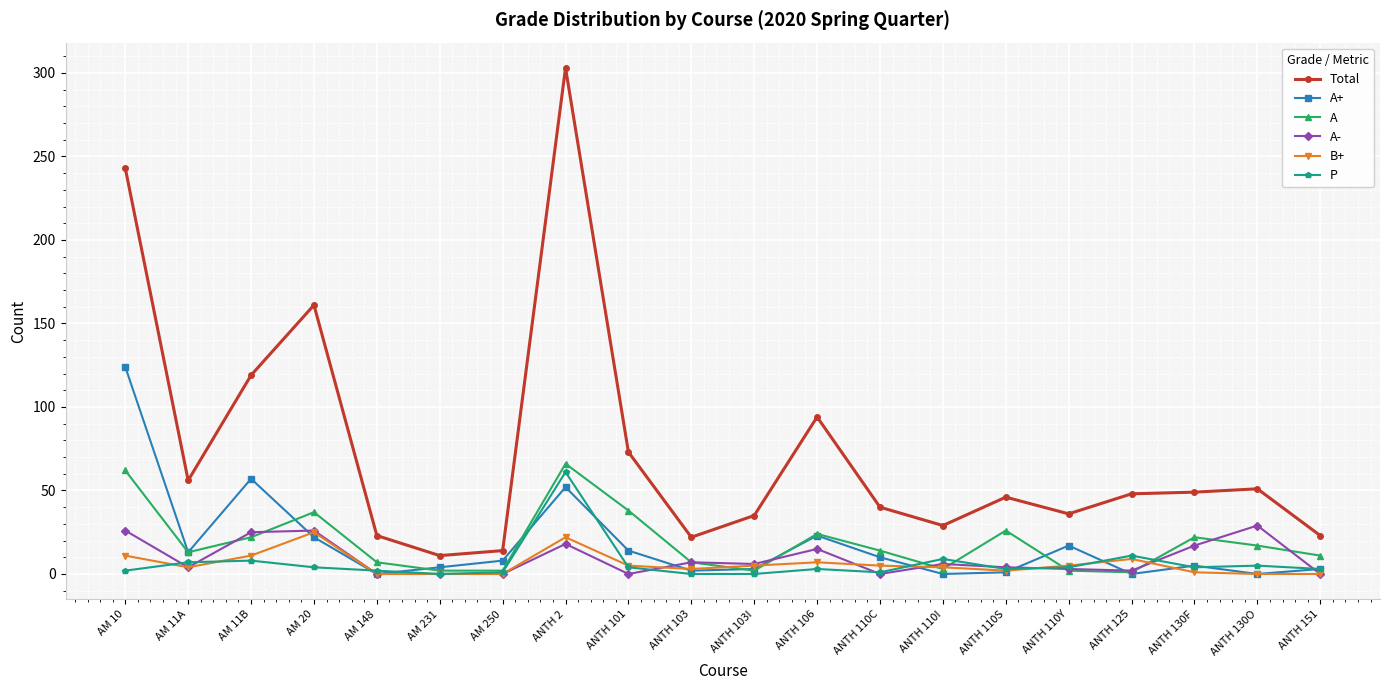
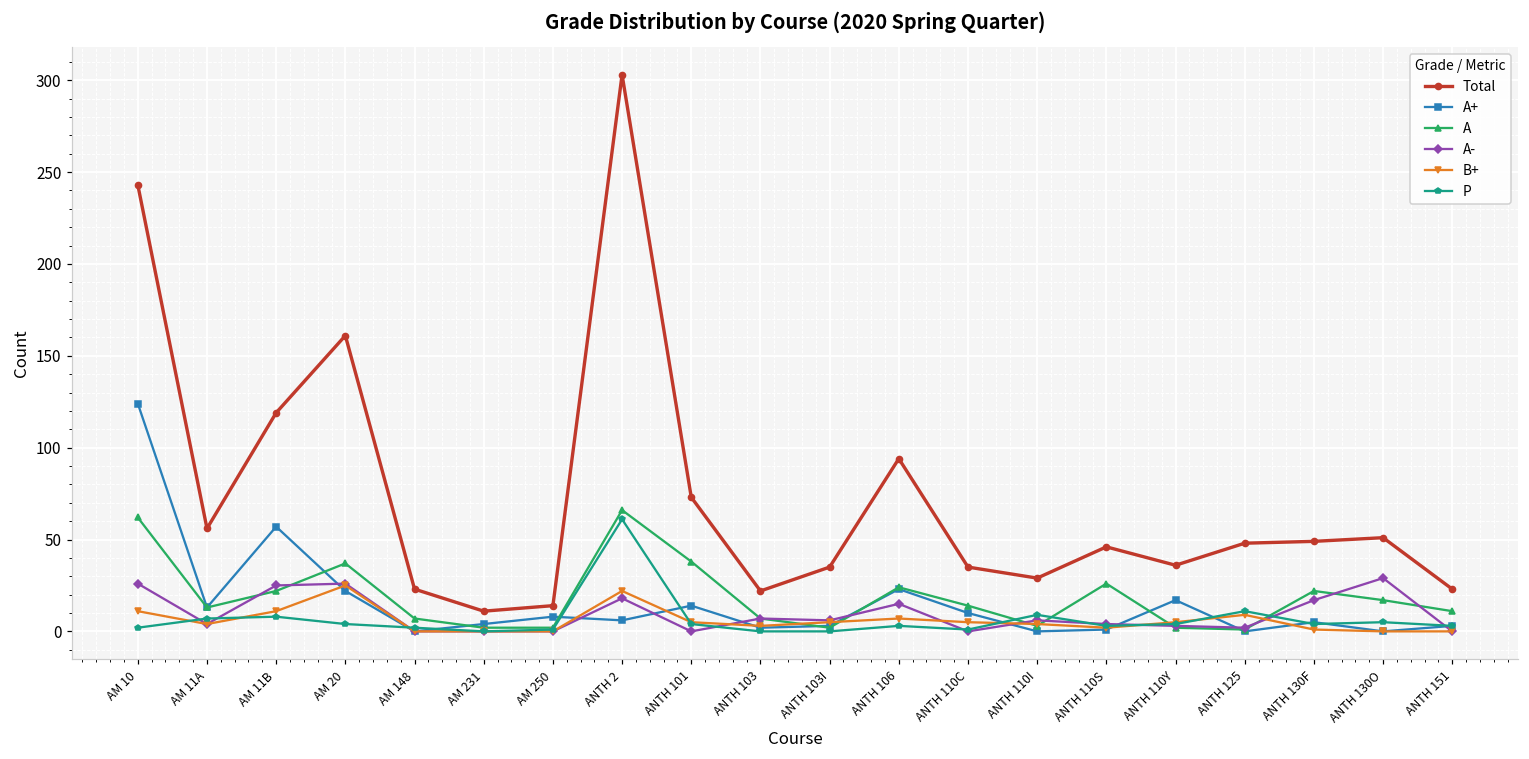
  {
    "Total": {
      "AM 10": 243,
      "AM 11A": 56,
      "AM 11B": 119,
      "AM 20": 161,
      "AM 148": 23,
      "AM 231": 11,
      "AM 250": 14,
      "ANTH 2": 303,
      "ANTH 101": 73,
      "ANTH 103": 22,
      "ANTH 103I": 35,
      "ANTH 106": 94,
-     "ANTH 110C": 40,
+     "ANTH 110C": 35,
      "ANTH 110I": 29,
      "ANTH 110S": 46,
      "ANTH 110Y": 36,
      "ANTH 125": 48,
      "ANTH 130F": 49,
      "ANTH 130O": 51,
      "ANTH 151": 23
    },
    "A+": {
      "AM 10": 124,
      "AM 11B": 57,
      "AM 20": 22,
      "AM 231": 4,
      "AM 250": 8,
-     "ANTH 2": 52,
+     "ANTH 2": 6,
      "ANTH 101": 14,
      "ANTH 110C": 10,
      "ANTH 110I": 0,
      "ANTH 110Y": 17
    },
    "A-": {
      "AM 10": 26,
      "AM 11B": 25,
      "ANTH 2": 18,
      "ANTH 101": 0,
      "ANTH 106": 15,
      "ANTH 110I": 6,
      "ANTH 130F": 17,
      "ANTH 130O": 29
    },
    "B+": {
      "AM 10": 11,
      "AM 11B": 11,
      "ANTH 2": 22,
      "ANTH 106": 7,
      "ANTH 110C": 5,
      "ANTH 125": 9,
      "ANTH 130F": 1
    }
  }
